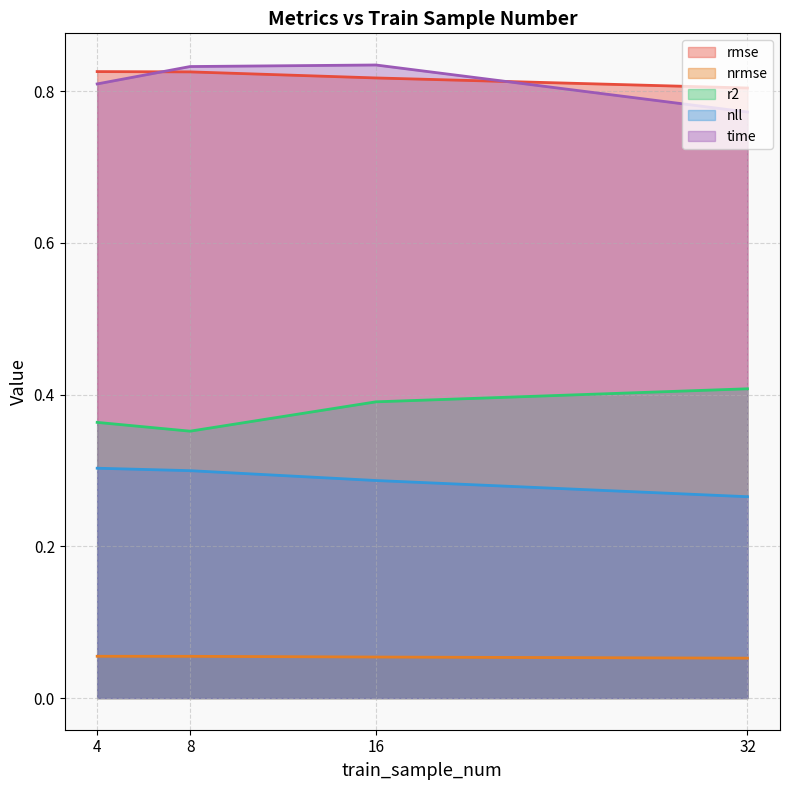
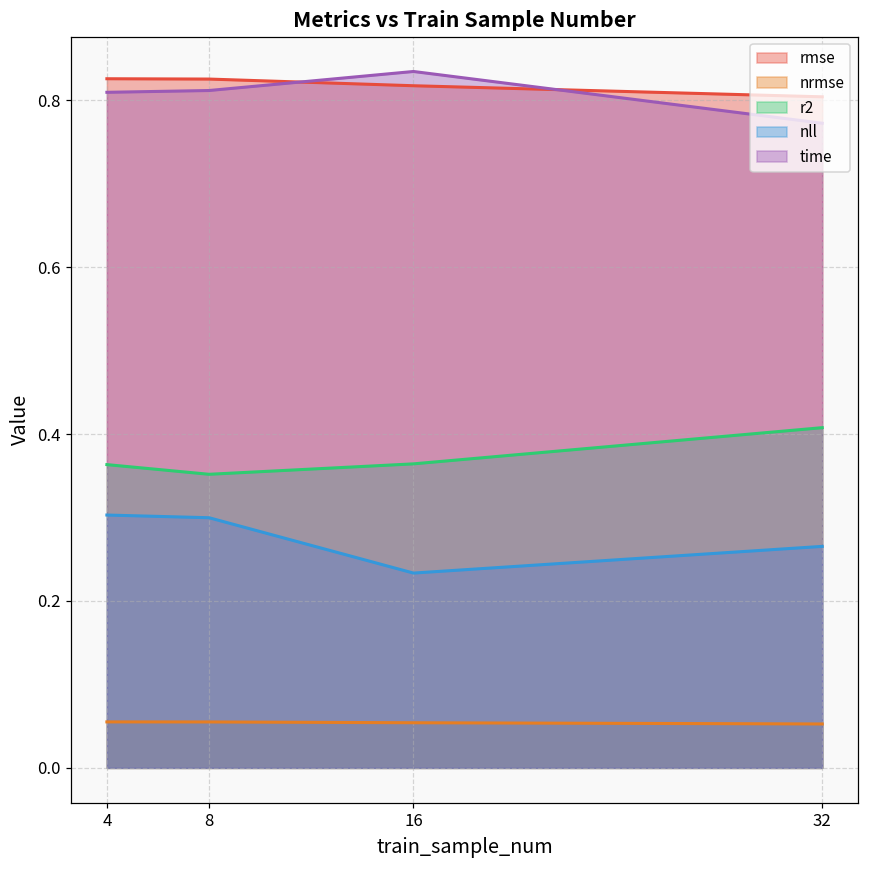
  {
    "r2": {
      "4": 0.36,
      "8": 0.35,
-     "16": 0.39,
+     "16": 0.36,
      "32": 0.41
    },
    "nll": {
      "4": 0.30,
      "8": 0.30,
-     "16": 0.29,
+     "16": 0.23,
      "32": 0.27
    },
    "time": {
      "4": 0.81,
-     "8": 0.83,
+     "8": 0.81,
      "16": 0.83
    }
  }
